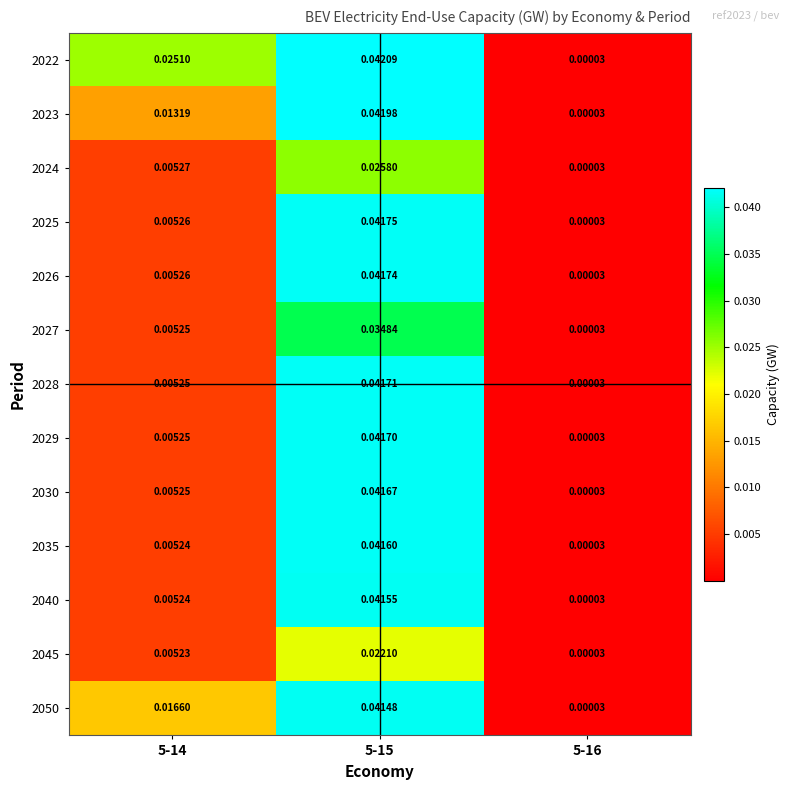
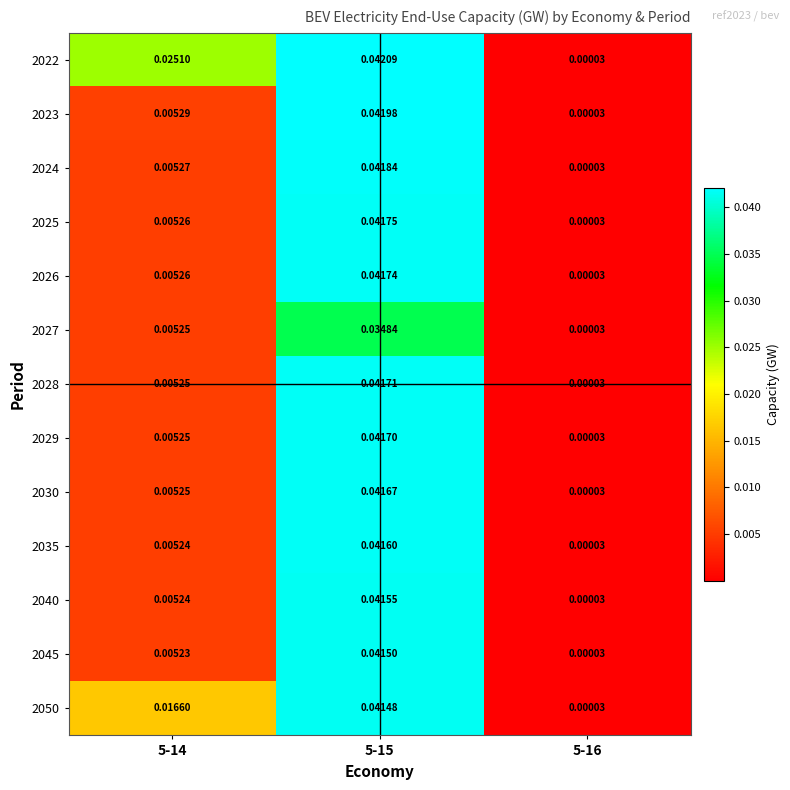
  {
    "2022": {
      "5-14": 0.02510,
      "5-15": 0.04209,
      "5-16": 0.00003
    },
    "2023": {
-     "5-14": 0.01319,
+     "5-14": 0.00529,
      "5-15": 0.04198,
      "5-16": 0.00003
    },
    "2024": {
      "5-14": 0.00527,
-     "5-15": 0.02580,
+     "5-15": 0.04184,
      "5-16": 0.00003
    },
    "2025": {
      "5-14": 0.00526,
      "5-15": 0.04175,
      "5-16": 0.00003
    },
    "2026": {
      "5-14": 0.00526,
      "5-15": 0.04174,
      "5-16": 0.00003
    },
    "2027": {
      "5-14": 0.00525,
      "5-15": 0.03484,
      "5-16": 0.00003
    },
    "2028": {
      "5-14": 0.00525,
      "5-15": 0.04171,
      "5-16": 0.00003
    },
    "2029": {
      "5-14": 0.00525,
      "5-15": 0.04170,
      "5-16": 0.00003
    },
    "2030": {
      "5-14": 0.00525,
      "5-15": 0.04167,
      "5-16": 0.00003
    },
    "2035": {
      "5-14": 0.00524,
      "5-15": 0.04160,
      "5-16": 0.00003
    },
    "2040": {
      "5-14": 0.00524,
      "5-15": 0.04155,
      "5-16": 0.00003
    },
    "2045": {
      "5-14": 0.00523,
-     "5-15": 0.02210,
+     "5-15": 0.04150,
      "5-16": 0.00003
    },
    "2050": {
      "5-14": 0.01660,
      "5-15": 0.04148,
      "5-16": 0.00003
    }
  }
